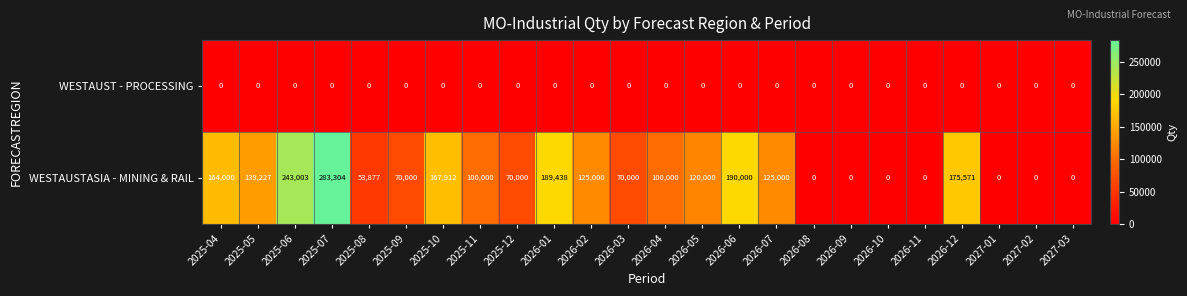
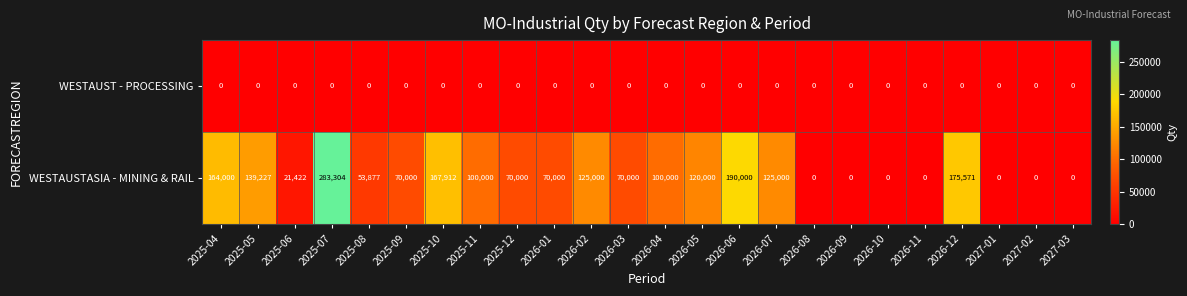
  {
    "WESTAUST - PROCESSING": {
      "2025-04": "0",
      "2025-05": "0",
      "2025-06": "0",
      "2025-07": "0",
      "2025-08": "0",
      "2025-09": "0",
      "2025-10": "0",
      "2025-11": "0",
      "2025-12": "0",
      "2026-01": "0",
      "2026-02": "0",
      "2026-03": "0",
      "2026-04": "0",
      "2026-05": "0",
      "2026-06": "0",
      "2026-07": "0",
      "2026-08": "0",
      "2026-09": "0",
      "2026-10": "0",
      "2026-11": "0",
      "2026-12": "0",
      "2027-01": "0",
      "2027-02": "0",
      "2027-03": "0"
    },
    "WESTAUSTASIA - MINING & RAIL": {
      "2025-04": "164,000",
      "2025-05": "139,227",
-     "2025-06": "243,003",
+     "2025-06": "21,422",
      "2025-07": "283,304",
      "2025-08": "53,877",
      "2025-09": "70,000",
      "2025-10": "167,912",
      "2025-11": "100,000",
      "2025-12": "70,000",
-     "2026-01": "189,438",
+     "2026-01": "70,000",
      "2026-02": "125,000",
      "2026-03": "70,000",
      "2026-04": "100,000",
      "2026-05": "120,000",
      "2026-06": "190,000",
      "2026-07": "125,000",
      "2026-08": "0",
      "2026-09": "0",
      "2026-10": "0",
      "2026-11": "0",
      "2026-12": "175,571",
      "2027-01": "0",
      "2027-02": "0",
      "2027-03": "0"
    }
  }
